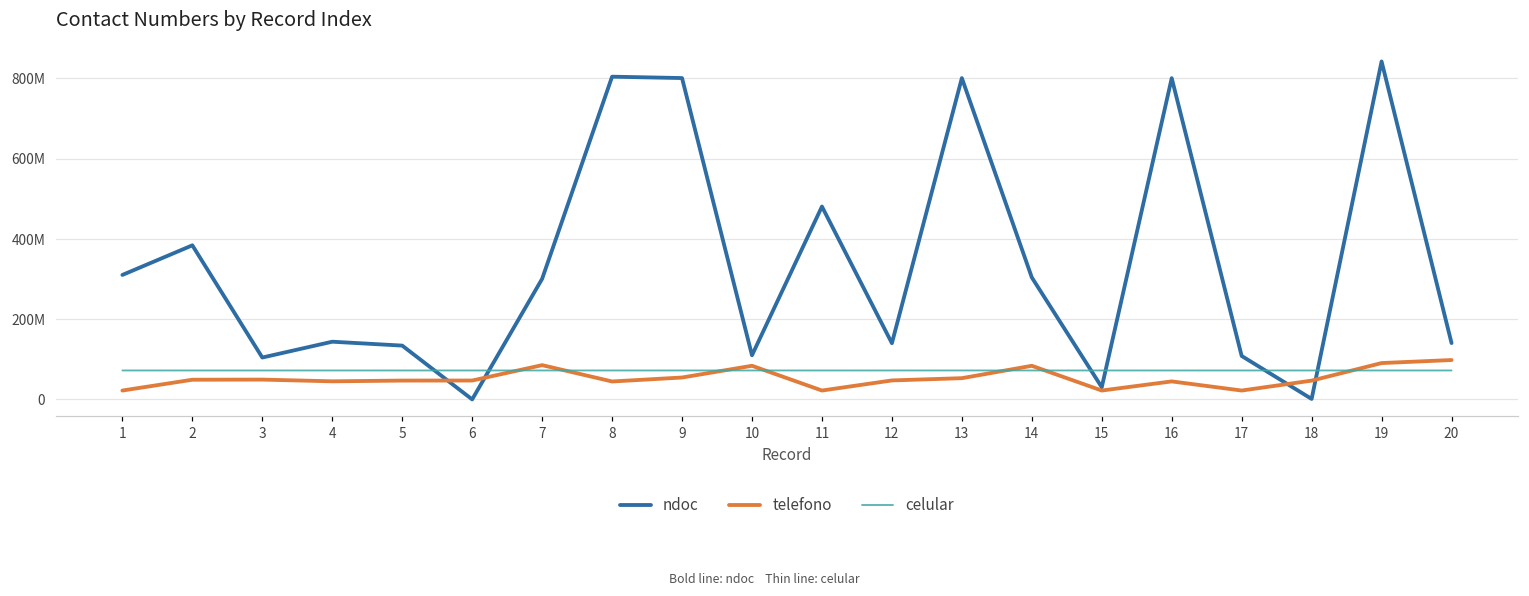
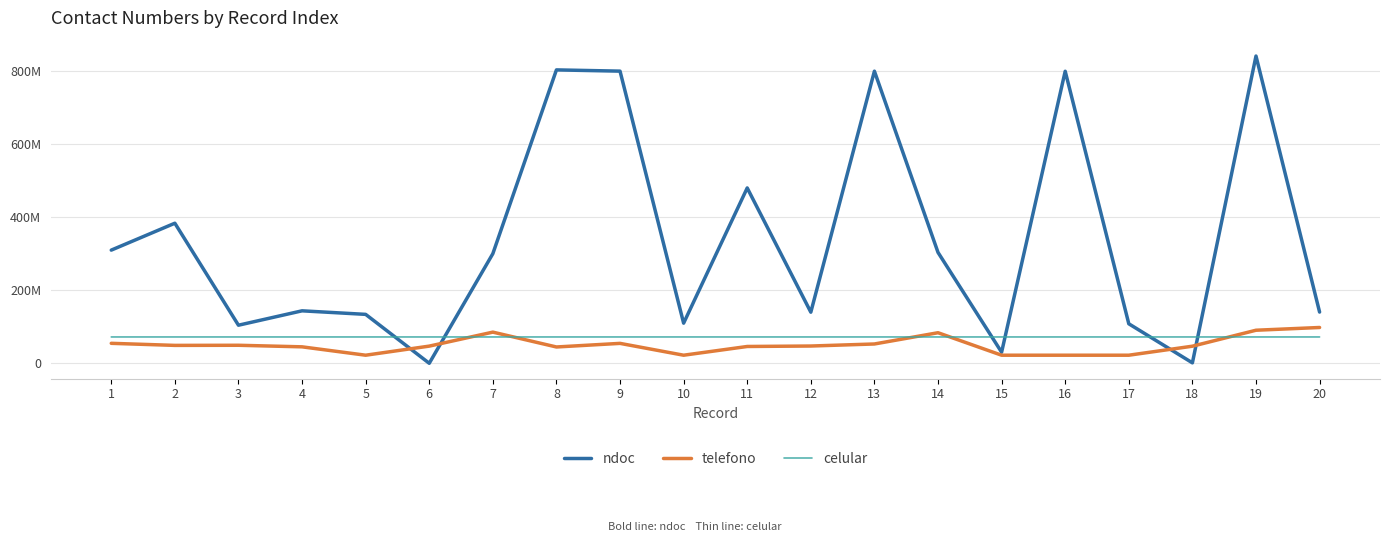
  {
    "telefono": {
-     "1": 20000000,
+     "1": 50000000,
      "2": 50000000,
      "3": 50000000,
      "4": 50000000,
-     "5": 50000000,
+     "5": 20000000,
      "6": 50000000,
      "7": 90000000,
      "8": 40000000,
      "9": 50000000,
-     "10": 80000000,
-     "11": 20000000,
+     "10": 20000000,
+     "11": 50000000,
      "12": 50000000,
      "13": 50000000,
      "14": 80000000,
      "15": 20000000,
-     "16": 40000000,
+     "16": 20000000,
      "17": 20000000,
      "18": 50000000,
      "19": 90000000,
      "20": 100000000
    }
  }
